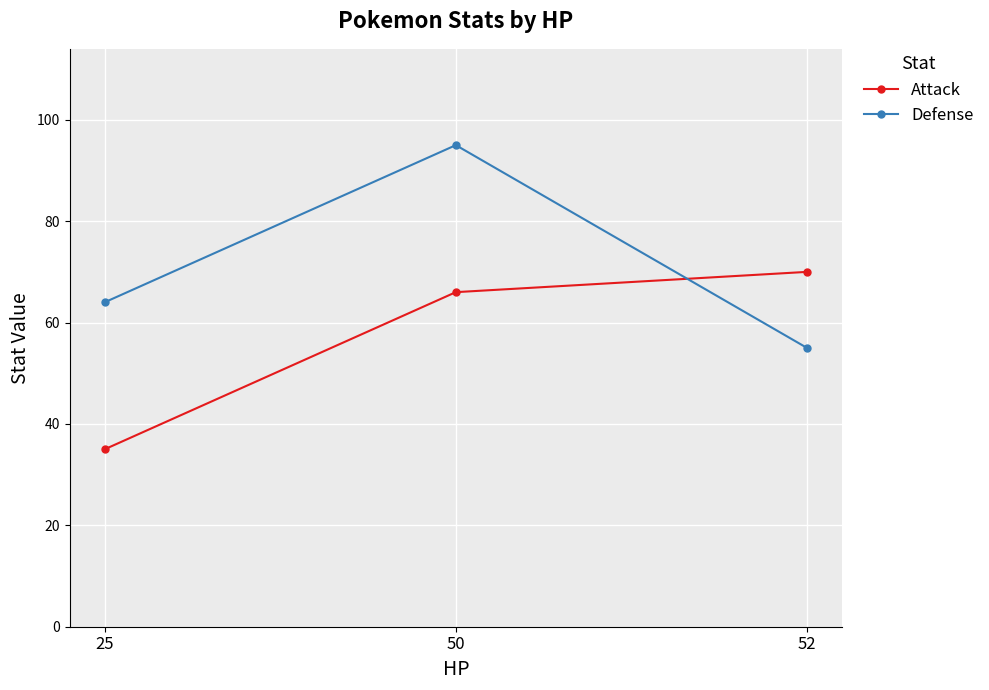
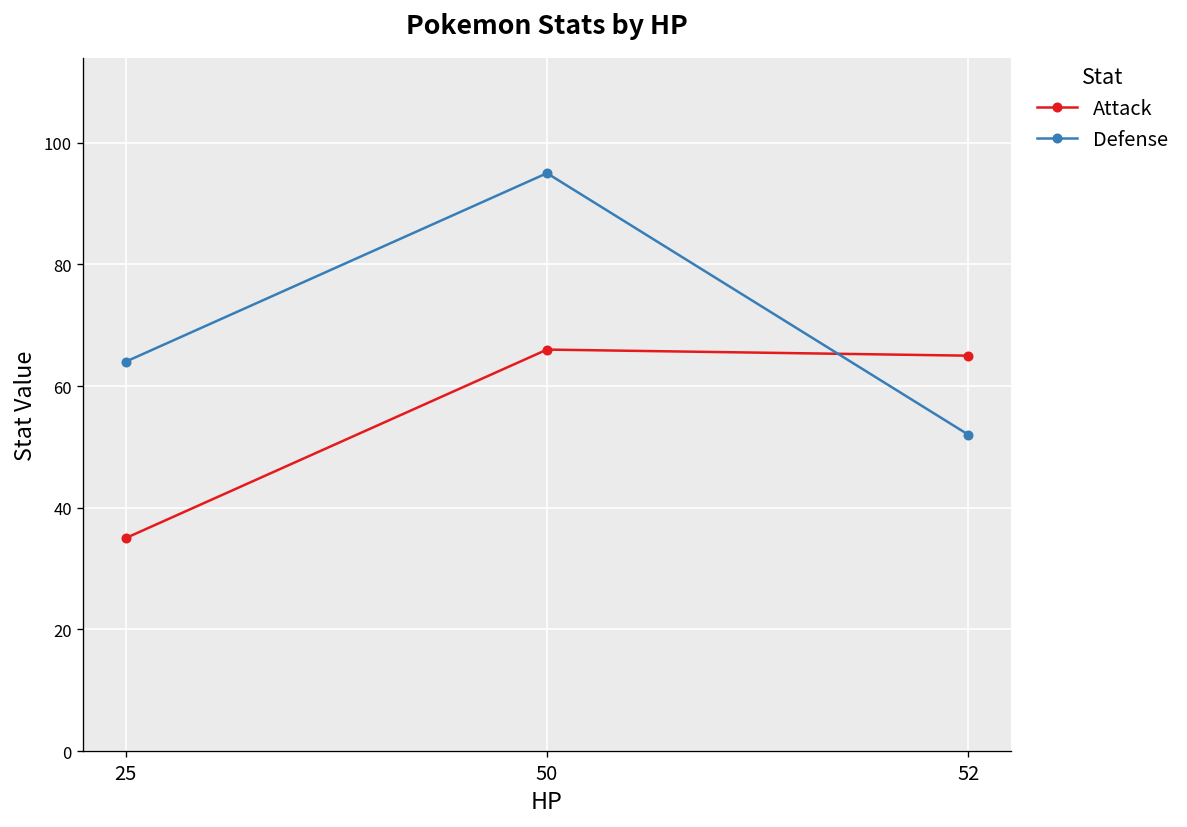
  {
    "Attack": {
      "25": 35,
      "50": 66,
-     "52": 70
+     "52": 65
    },
    "Defense": {
      "25": 64,
      "50": 95,
-     "52": 55
+     "52": 52
    }
  }
